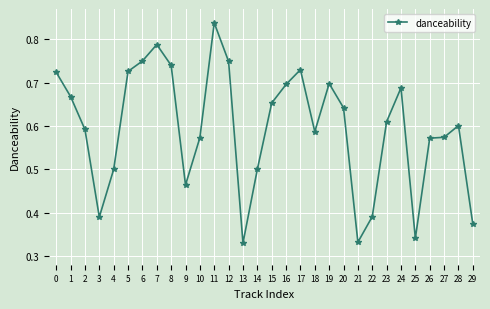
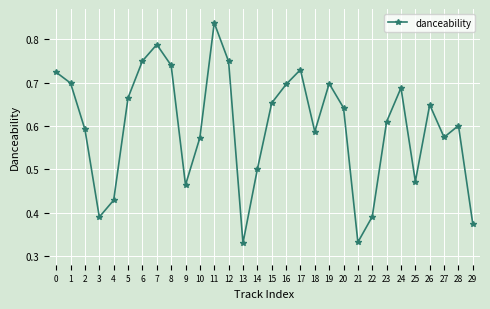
  {
    "0": 0.72,
-   "1": 0.67,
+   "1": 0.70,
    "2": 0.59,
    "3": 0.39,
-   "4": 0.50,
-   "5": 0.73,
+   "4": 0.43,
+   "5": 0.67,
    "6": 0.75,
    "7": 0.79,
    "8": 0.74,
    "9": 0.46,
    "10": 0.57,
    "11": 0.84,
    "12": 0.75,
    "13": 0.33,
    "14": 0.50,
    "15": 0.65,
    "16": 0.70,
    "17": 0.73,
    "18": 0.59,
    "19": 0.70,
    "20": 0.64,
    "21": 0.33,
    "22": 0.39,
    "23": 0.61,
    "24": 0.69,
-   "25": 0.34,
-   "26": 0.57,
+   "25": 0.47,
+   "26": 0.65,
    "27": 0.57,
    "28": 0.60,
    "29": 0.37
  }
